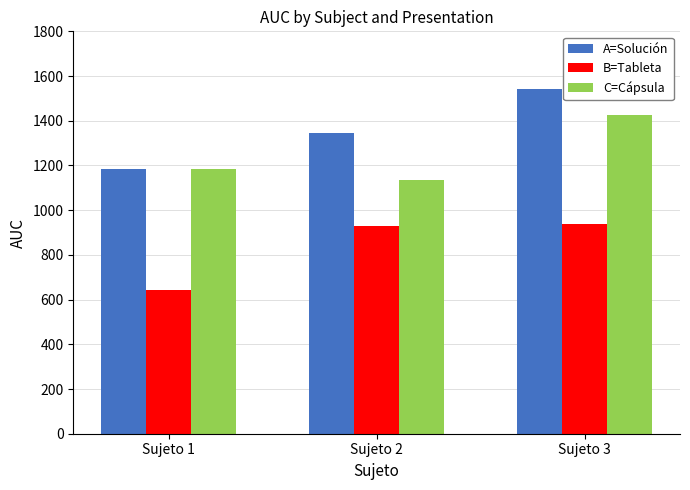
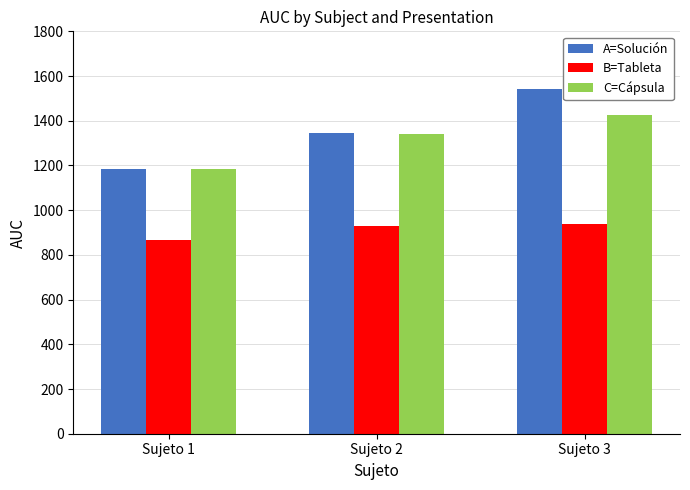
  {
    "A=Solución": {
      "Sujeto 1": 1190,
      "Sujeto 2": 1350,
      "Sujeto 3": 1540
    },
    "B=Tableta": {
-     "Sujeto 1": 640,
+     "Sujeto 1": 870,
      "Sujeto 2": 930,
      "Sujeto 3": 940
    },
    "C=Cápsula": {
      "Sujeto 1": 1180,
-     "Sujeto 2": 1140,
+     "Sujeto 2": 1340,
      "Sujeto 3": 1430
    }
  }
